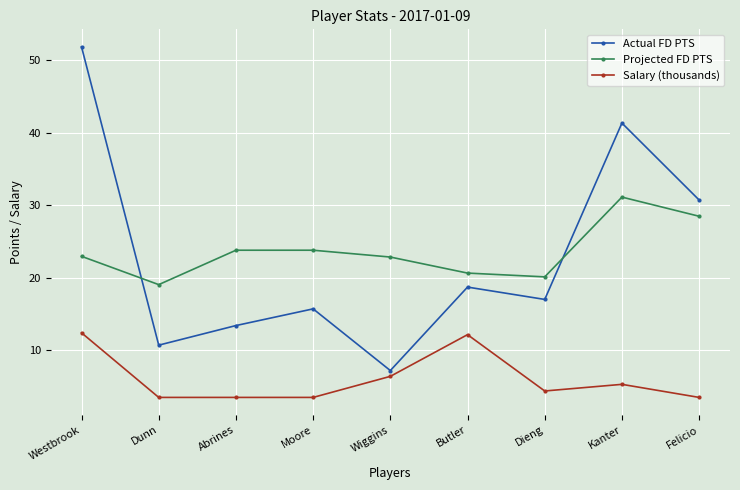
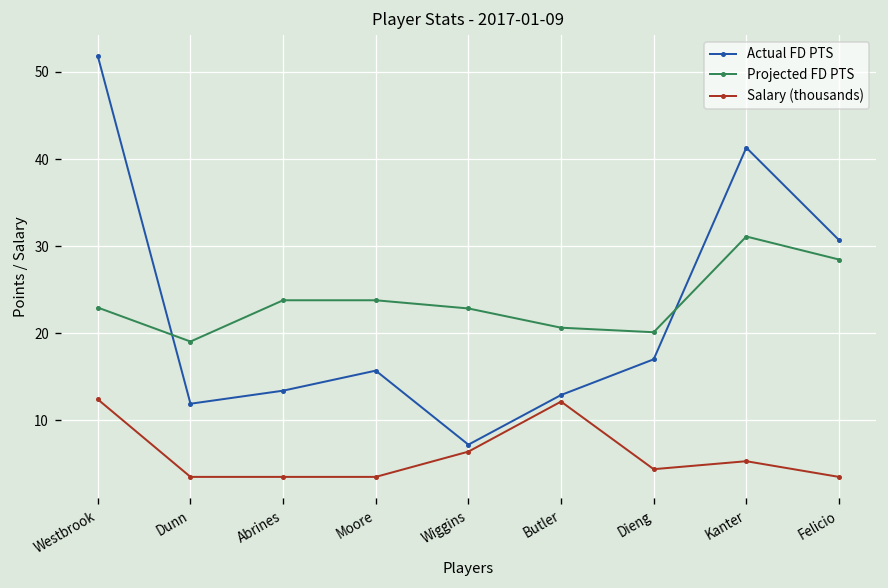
  {
    "Actual FD PTS": {
      "Westbrook": 52,
-     "Dunn": 11,
+     "Dunn": 12,
      "Abrines": 13,
      "Moore": 16,
      "Wiggins": 7,
-     "Butler": 19,
+     "Butler": 13,
      "Dieng": 17,
      "Kanter": 41,
      "Felicio": 31
    },
    "Projected FD PTS": {
      "Westbrook": 23,
      "Dunn": 19,
      "Abrines": 24,
      "Moore": 24,
      "Wiggins": 23,
      "Butler": 21,
      "Dieng": 20,
      "Kanter": 31,
      "Felicio": 28
    },
    "Salary (thousands)": {
      "Westbrook": 12,
      "Dunn": 4,
      "Abrines": 4,
      "Moore": 4,
      "Wiggins": 6,
      "Butler": 12,
      "Dieng": 4,
      "Kanter": 5,
      "Felicio": 4
    }
  }
